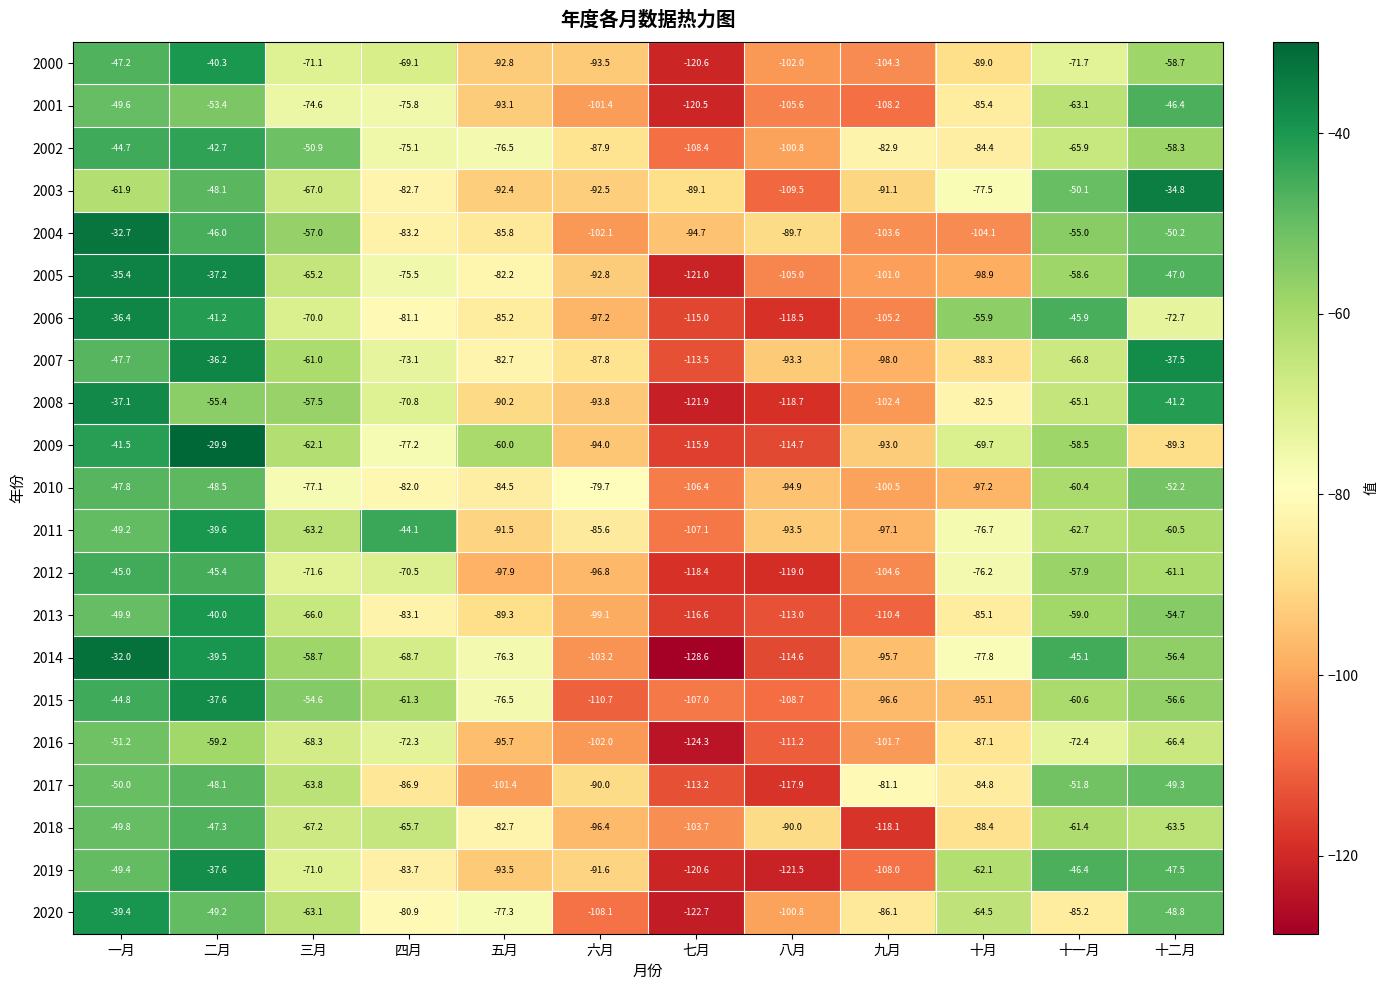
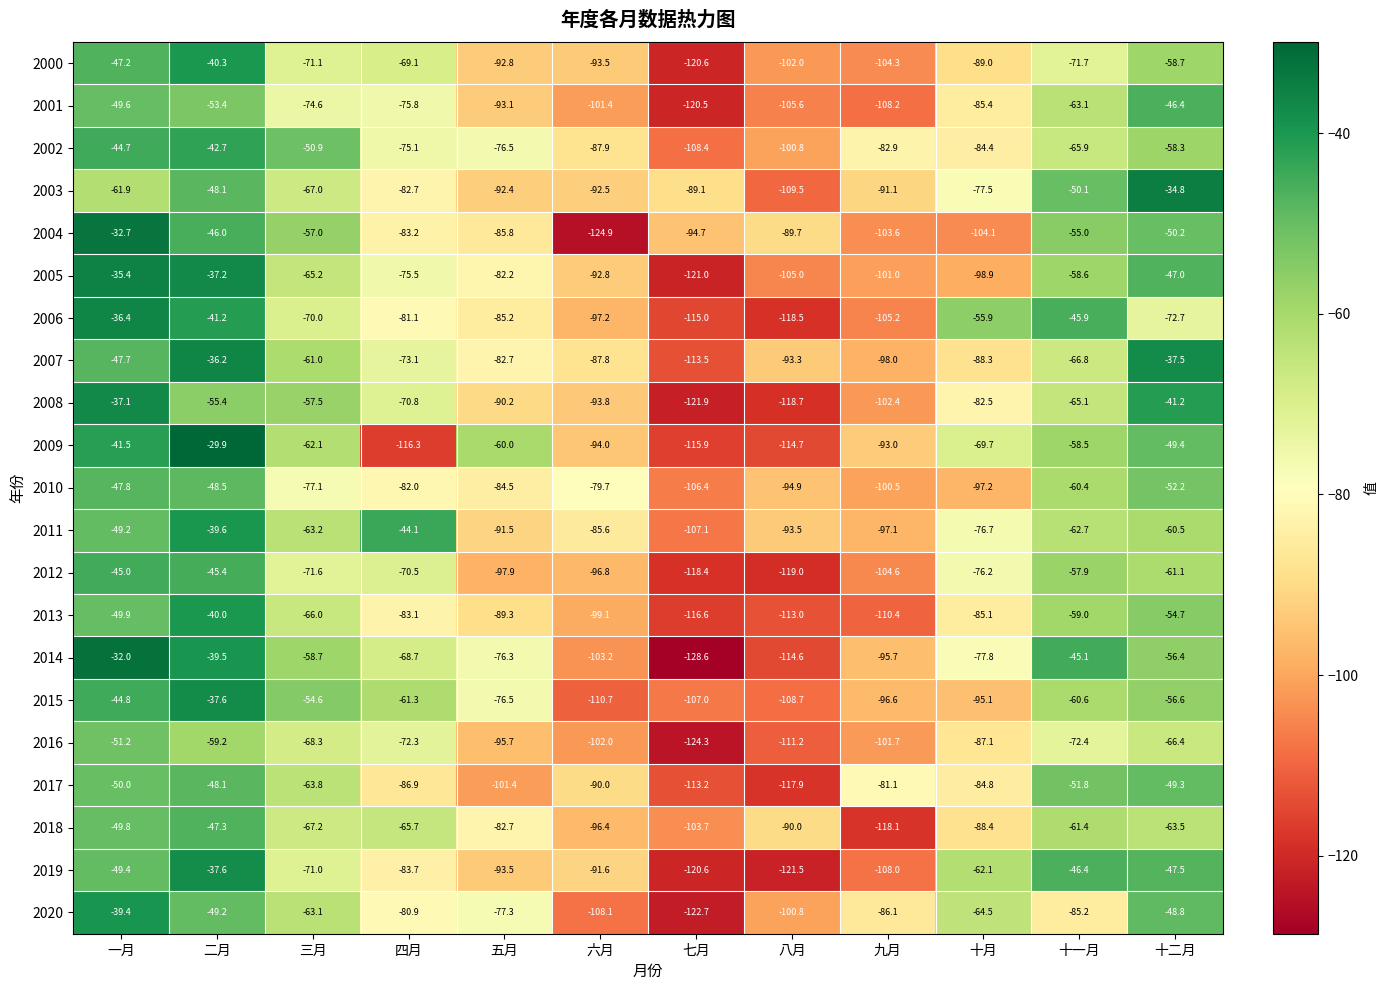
  {
    "2004": {
      "一月": -32.7,
      "二月": -46.0,
      "三月": -57.0,
      "四月": -83.2,
      "五月": -85.8,
-     "六月": -102.1,
+     "六月": -124.9,
      "七月": -94.7,
      "八月": -89.7,
      "九月": -103.6,
      "十月": -104.1,
      "十一月": -55.0,
      "十二月": -50.2
    },
    "2009": {
      "一月": -41.5,
      "二月": -29.9,
      "三月": -62.1,
-     "四月": -77.2,
+     "四月": -116.3,
      "五月": -60.0,
      "六月": -94.0,
      "七月": -115.9,
      "八月": -114.7,
      "九月": -93.0,
      "十月": -69.7,
      "十一月": -58.5,
-     "十二月": -89.3
+     "十二月": -49.4
    }
  }
